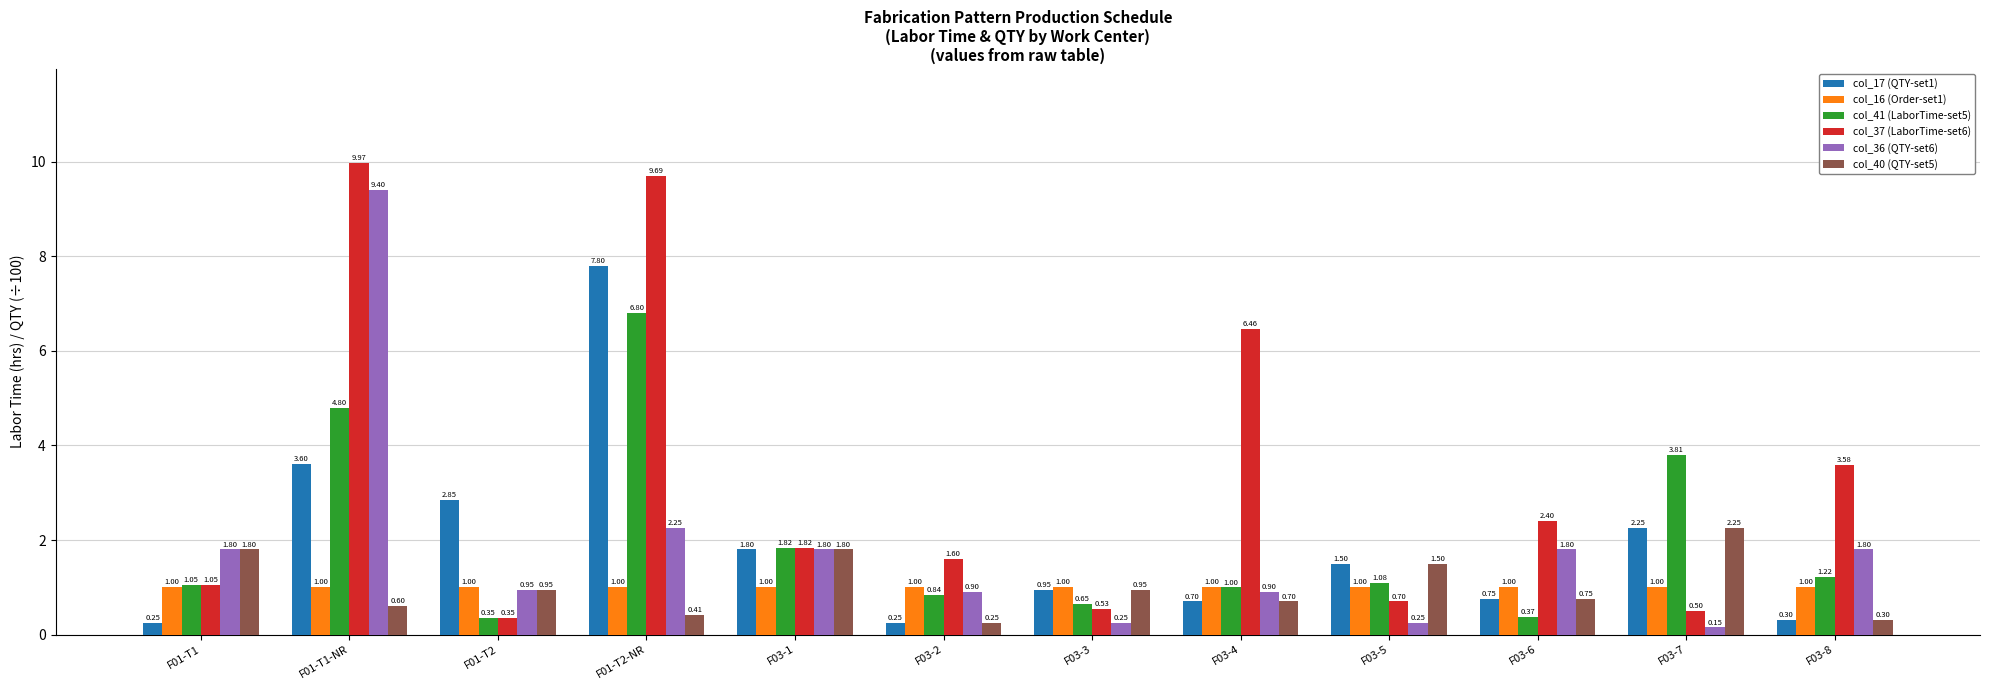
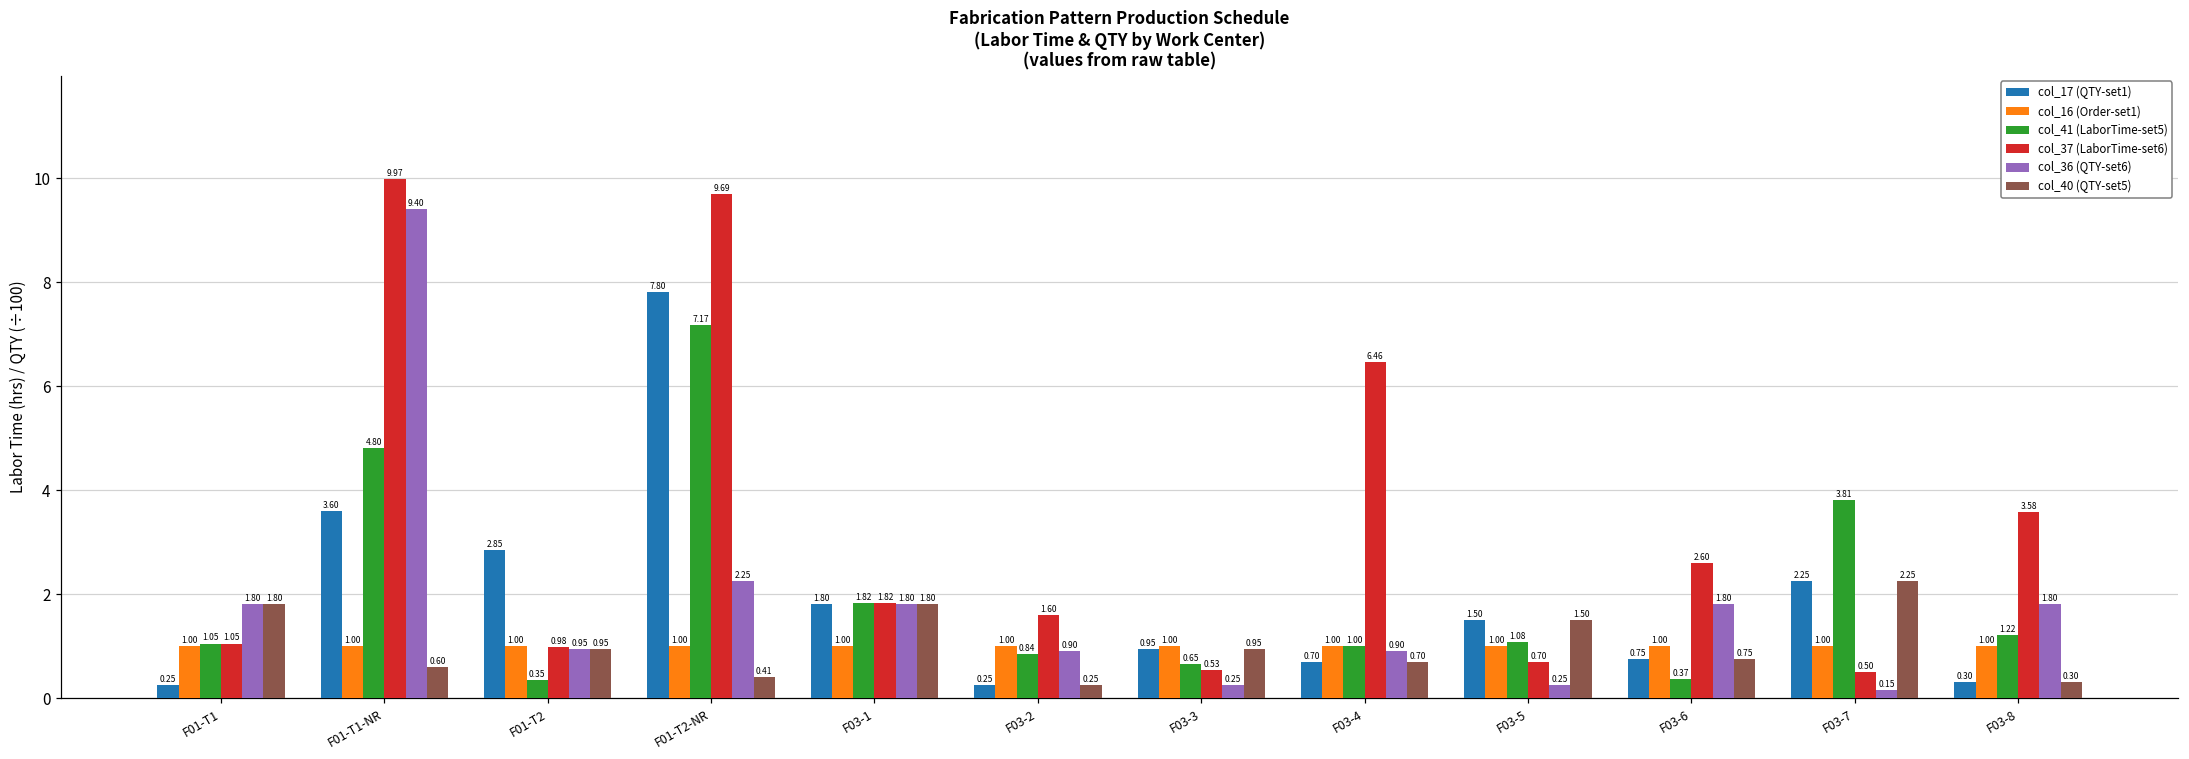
  {
    "col_17 (QTY-set1)": {
      "F01-T1": 0.25,
      "F01-T1-NR": 3.60,
      "F01-T2": 2.85,
      "F01-T2-NR": 7.80,
      "F03-1": 1.80,
      "F03-2": 0.25,
      "F03-3": 0.95,
      "F03-4": 0.70,
      "F03-5": 1.50,
      "F03-6": 0.75,
      "F03-7": 2.25,
      "F03-8": 0.30
    },
    "col_16 (Order-set1)": {
      "F01-T1": 1.00,
      "F01-T1-NR": 1.00,
      "F01-T2": 1.00,
      "F01-T2-NR": 1.00,
      "F03-1": 1.00,
      "F03-2": 1.00,
      "F03-3": 1.00,
      "F03-4": 1.00,
      "F03-5": 1.00,
      "F03-6": 1.00,
      "F03-7": 1.00,
      "F03-8": 1.00
    },
    "col_41 (LaborTime-set5)": {
      "F01-T1": 1.05,
      "F01-T1-NR": 4.80,
      "F01-T2": 0.35,
-     "F01-T2-NR": 6.80,
+     "F01-T2-NR": 7.17,
      "F03-1": 1.82,
      "F03-2": 0.84,
      "F03-3": 0.65,
      "F03-4": 1.00,
      "F03-5": 1.08,
      "F03-6": 0.37,
      "F03-7": 3.81,
      "F03-8": 1.22
    },
    "col_37 (LaborTime-set6)": {
      "F01-T1": 1.05,
      "F01-T1-NR": 9.97,
-     "F01-T2": 0.35,
+     "F01-T2": 0.98,
      "F01-T2-NR": 9.69,
      "F03-1": 1.82,
      "F03-2": 1.60,
      "F03-3": 0.53,
      "F03-4": 6.46,
      "F03-5": 0.70,
-     "F03-6": 2.40,
+     "F03-6": 2.60,
      "F03-7": 0.50,
      "F03-8": 3.58
    },
    "col_36 (QTY-set6)": {
      "F01-T1": 1.80,
      "F01-T1-NR": 9.40,
      "F01-T2": 0.95,
      "F01-T2-NR": 2.25,
      "F03-1": 1.80,
      "F03-2": 0.90,
      "F03-3": 0.25,
      "F03-4": 0.90,
      "F03-5": 0.25,
      "F03-6": 1.80,
      "F03-7": 0.15,
      "F03-8": 1.80
    },
    "col_40 (QTY-set5)": {
      "F01-T1": 1.80,
      "F01-T1-NR": 0.60,
      "F01-T2": 0.95,
      "F01-T2-NR": 0.41,
      "F03-1": 1.80,
      "F03-2": 0.25,
      "F03-3": 0.95,
      "F03-4": 0.70,
      "F03-5": 1.50,
      "F03-6": 0.75,
      "F03-7": 2.25,
      "F03-8": 0.30
    }
  }
